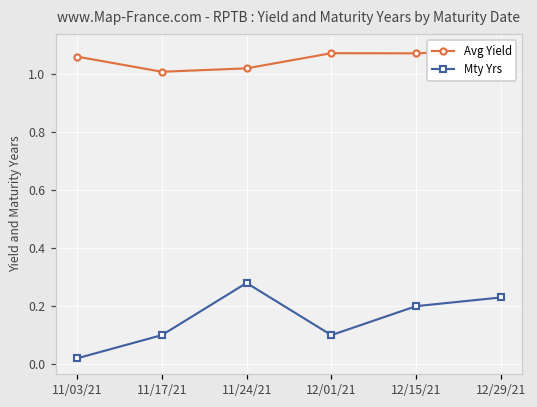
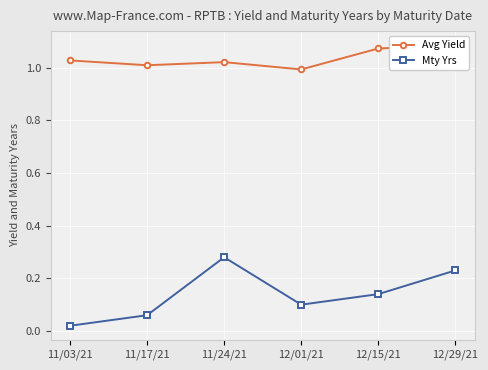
  {
    "Avg Yield": {
-     "11/03/21": 1.06,
+     "11/03/21": 1.03,
      "11/17/21": 1.01,
      "11/24/21": 1.02,
-     "12/01/21": 1.07,
+     "12/01/21": 0.99,
      "12/15/21": 1.07
    },
    "Mty Yrs": {
      "11/03/21": 0.02,
-     "11/17/21": 0.10,
+     "11/17/21": 0.06,
      "11/24/21": 0.28,
      "12/01/21": 0.10,
-     "12/15/21": 0.20,
+     "12/15/21": 0.14,
      "12/29/21": 0.23
    }
  }
